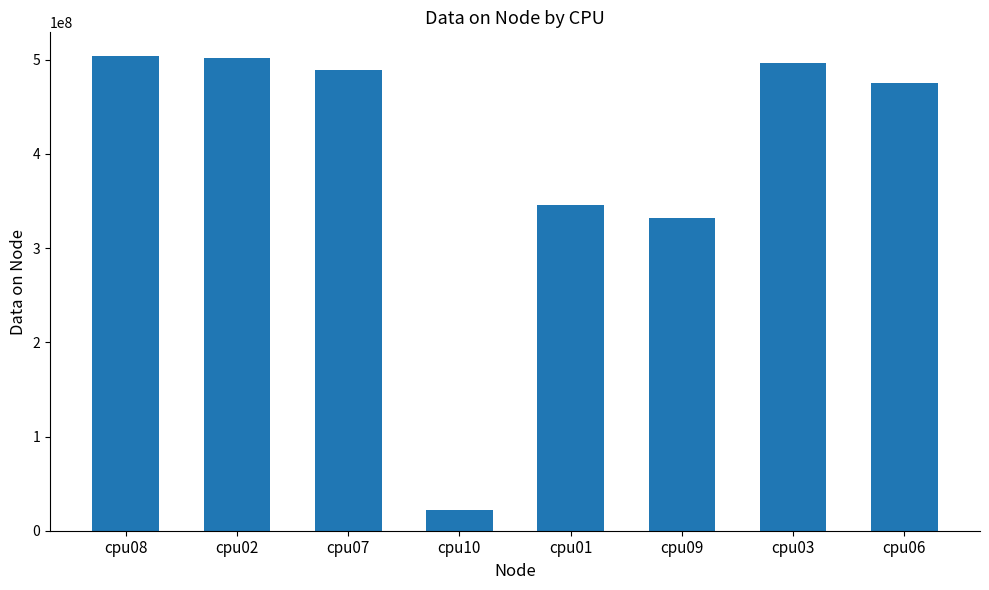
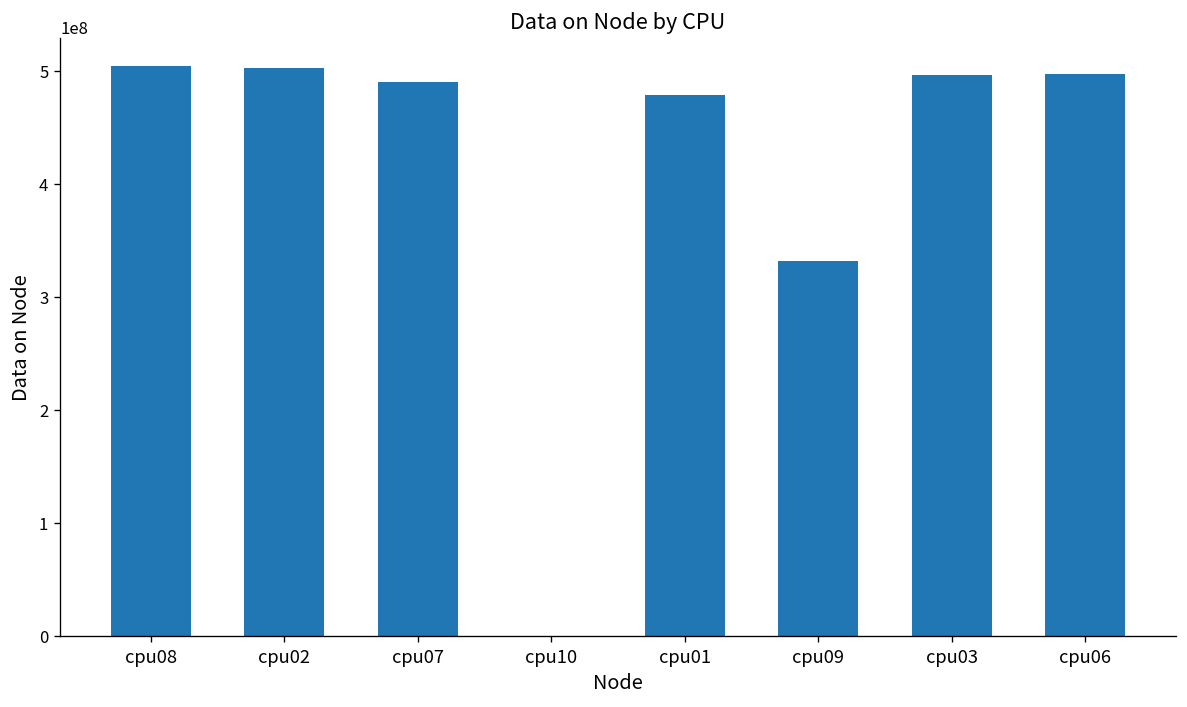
  {
    "cpu08": 500000000,
    "cpu02": 500000000,
    "cpu07": 490000000,
-   "cpu10": 20000000,
-   "cpu01": 350000000,
+   "cpu10": 0,
+   "cpu01": 480000000,
    "cpu09": 330000000,
    "cpu03": 500000000,
-   "cpu06": 480000000
+   "cpu06": 500000000
  }
